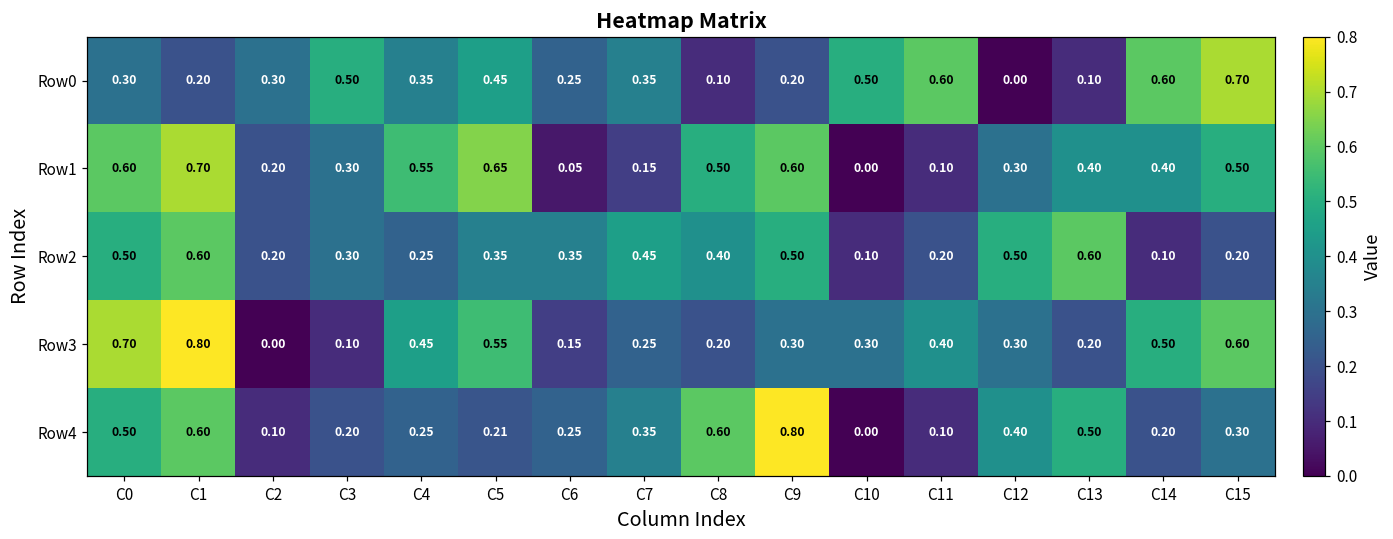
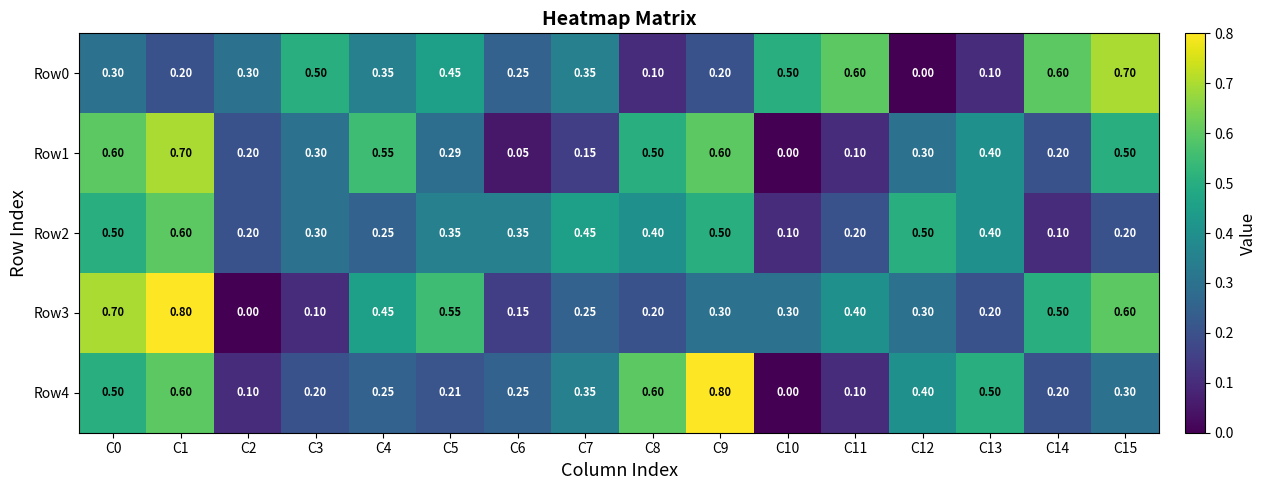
  {
    "Row0": {
      "C0": 0.30,
      "C1": 0.20,
      "C2": 0.30,
      "C3": 0.50,
      "C4": 0.35,
      "C5": 0.45,
      "C6": 0.25,
      "C7": 0.35,
      "C8": 0.10,
      "C9": 0.20,
      "C10": 0.50,
      "C11": 0.60,
      "C12": 0.00,
      "C13": 0.10,
      "C14": 0.60,
      "C15": 0.70
    },
    "Row1": {
      "C0": 0.60,
      "C1": 0.70,
      "C2": 0.20,
      "C3": 0.30,
      "C4": 0.55,
-     "C5": 0.65,
+     "C5": 0.29,
      "C6": 0.05,
      "C7": 0.15,
      "C8": 0.50,
      "C9": 0.60,
      "C10": 0.00,
      "C11": 0.10,
      "C12": 0.30,
      "C13": 0.40,
-     "C14": 0.40,
+     "C14": 0.20,
      "C15": 0.50
    },
    "Row2": {
      "C0": 0.50,
      "C1": 0.60,
      "C2": 0.20,
      "C3": 0.30,
      "C4": 0.25,
      "C5": 0.35,
      "C6": 0.35,
      "C7": 0.45,
      "C8": 0.40,
      "C9": 0.50,
      "C10": 0.10,
      "C11": 0.20,
      "C12": 0.50,
-     "C13": 0.60,
+     "C13": 0.40,
      "C14": 0.10,
      "C15": 0.20
    },
    "Row3": {
      "C0": 0.70,
      "C1": 0.80,
      "C2": 0.00,
      "C3": 0.10,
      "C4": 0.45,
      "C5": 0.55,
      "C6": 0.15,
      "C7": 0.25,
      "C8": 0.20,
      "C9": 0.30,
      "C10": 0.30,
      "C11": 0.40,
      "C12": 0.30,
      "C13": 0.20,
      "C14": 0.50,
      "C15": 0.60
    },
    "Row4": {
      "C0": 0.50,
      "C1": 0.60,
      "C2": 0.10,
      "C3": 0.20,
      "C4": 0.25,
      "C5": 0.21,
      "C6": 0.25,
      "C7": 0.35,
      "C8": 0.60,
      "C9": 0.80,
      "C10": 0.00,
      "C11": 0.10,
      "C12": 0.40,
      "C13": 0.50,
      "C14": 0.20,
      "C15": 0.30
    }
  }
